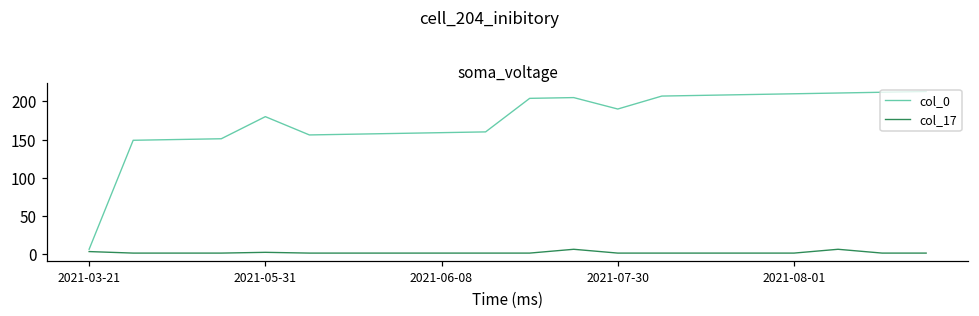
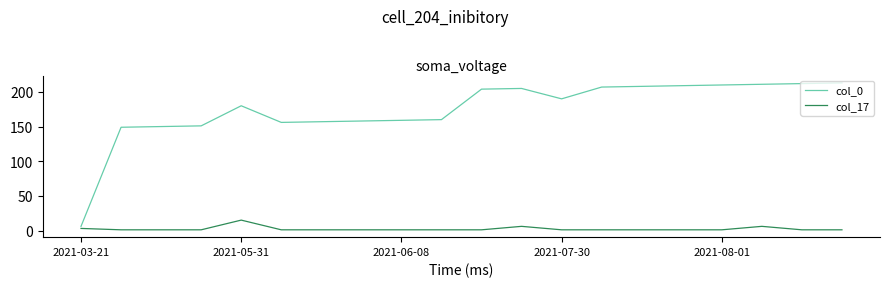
  {
    "col_0": {
      "2021-05-31": 180,
      "2021-07-30": 190
    },
    "col_17": {
-     "2021-05-31": 0,
+     "2021-05-31": 20,
      "2021-07-30": 0
    }
  }
